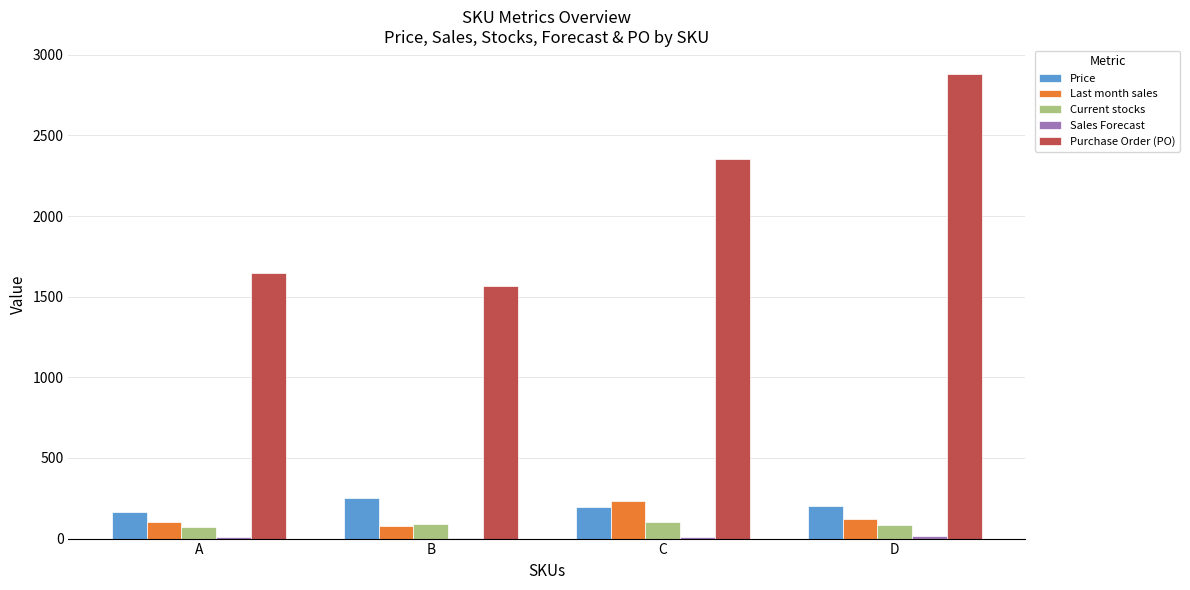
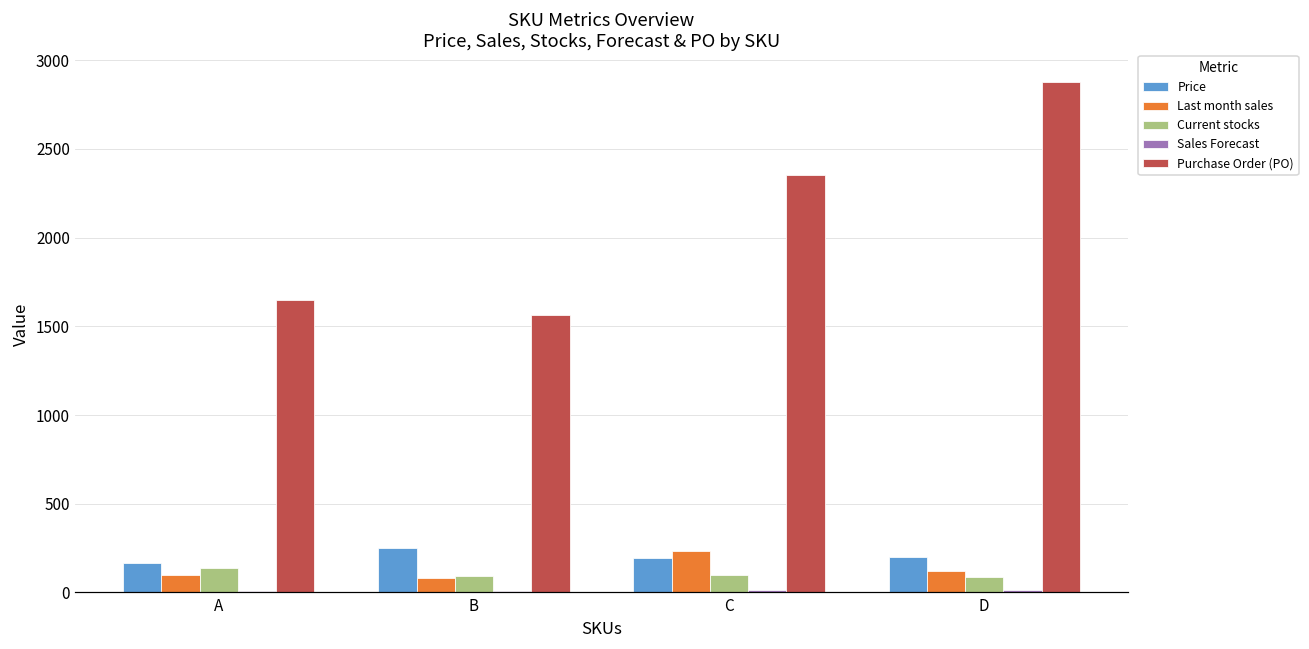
  {
    "Price": {
      "A": 170,
      "B": 250,
      "C": 200,
      "D": 200
    },
    "Last month sales": {
      "A": 100,
      "B": 80,
      "C": 230,
      "D": 120
    },
    "Current stocks": {
-     "A": 70,
+     "A": 140,
      "B": 90,
      "C": 100,
      "D": 90
    },
    "Purchase Order (PO)": {
      "A": 1650,
      "B": 1570,
      "C": 2350,
      "D": 2880
    }
  }
